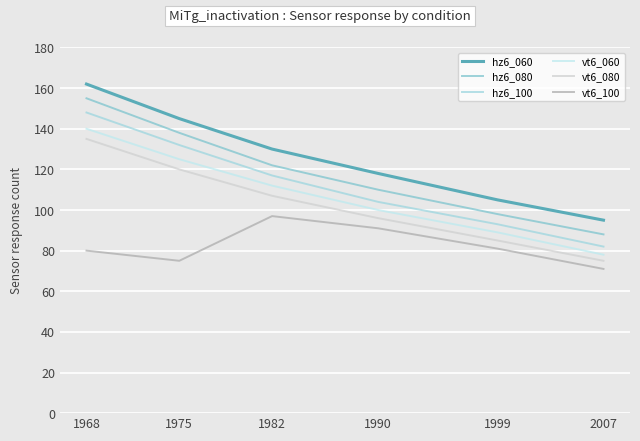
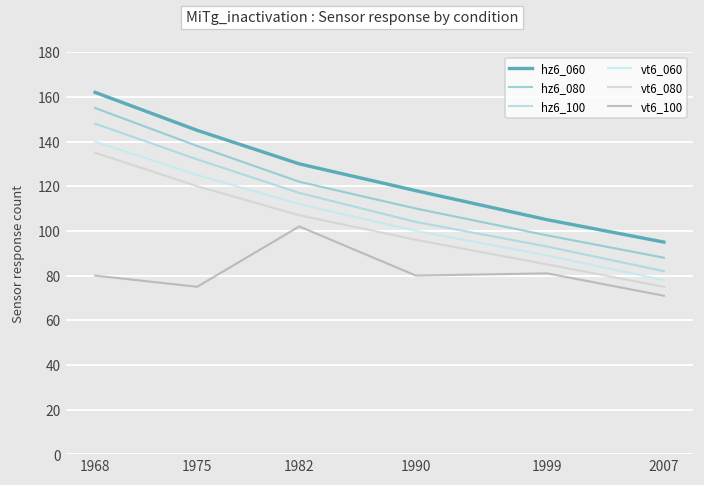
  {
    "vt6_100": {
      "1968": 80,
      "1975": 75,
-     "1982": 97,
-     "1990": 91,
+     "1982": 102,
+     "1990": 80,
      "1999": 81,
      "2007": 71
    }
  }
